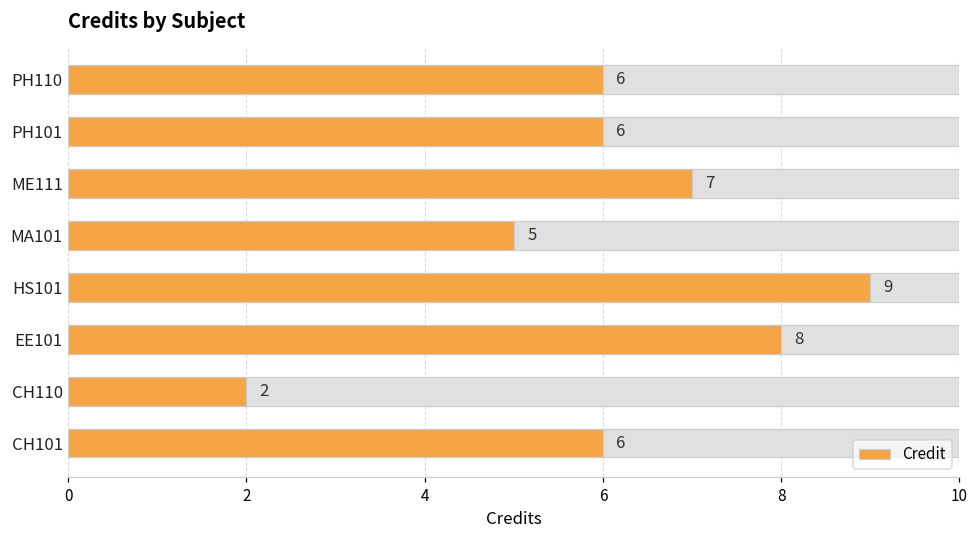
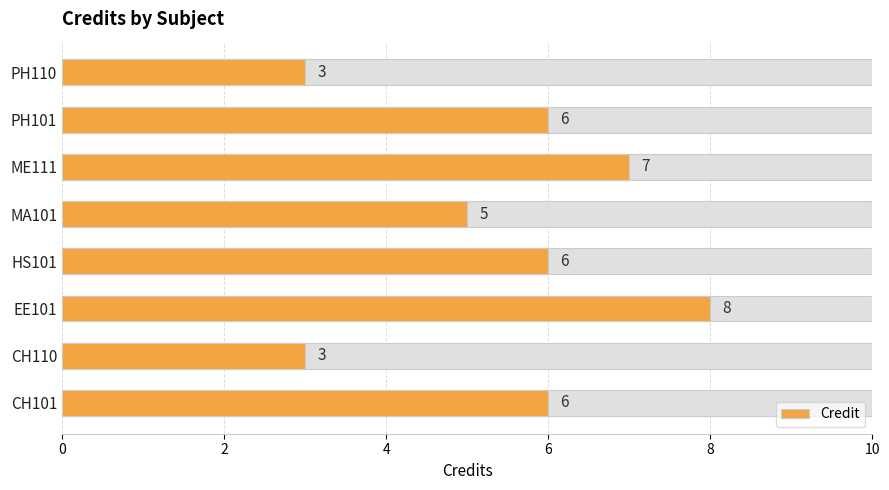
  {
    "Credit": {
-     "PH110": 6,
-     "HS101": 9,
-     "CH110": 2
+     "PH110": 3,
+     "HS101": 6,
+     "CH110": 3
    }
  }
